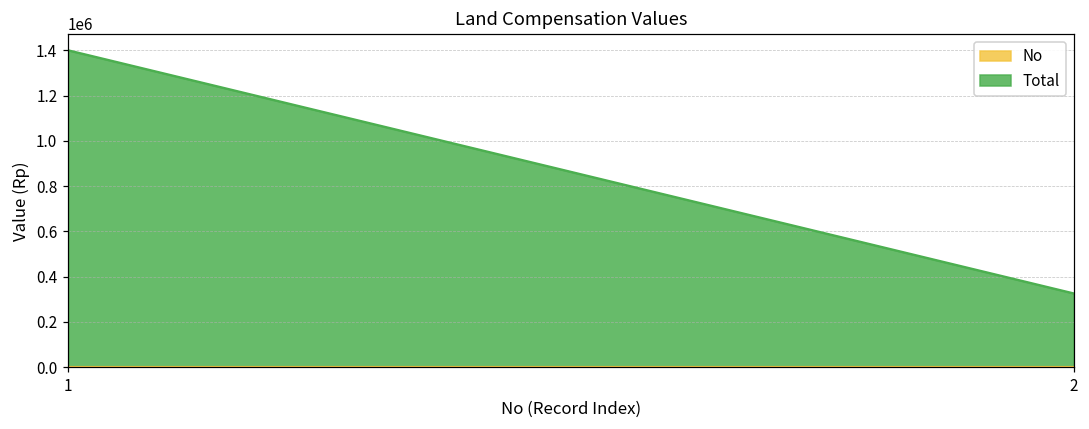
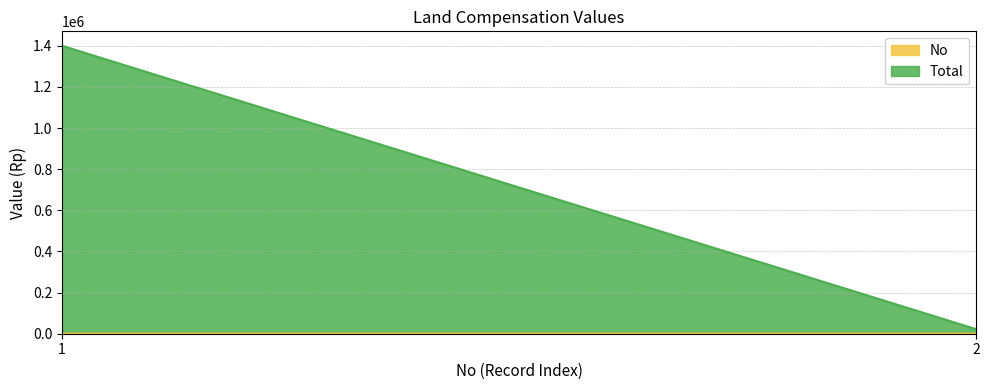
  {
    "No": {
      "1": 0,
      "2": 0
    },
    "Total": {
      "1": 1400000,
-     "2": 330000
+     "2": 20000
    }
  }
